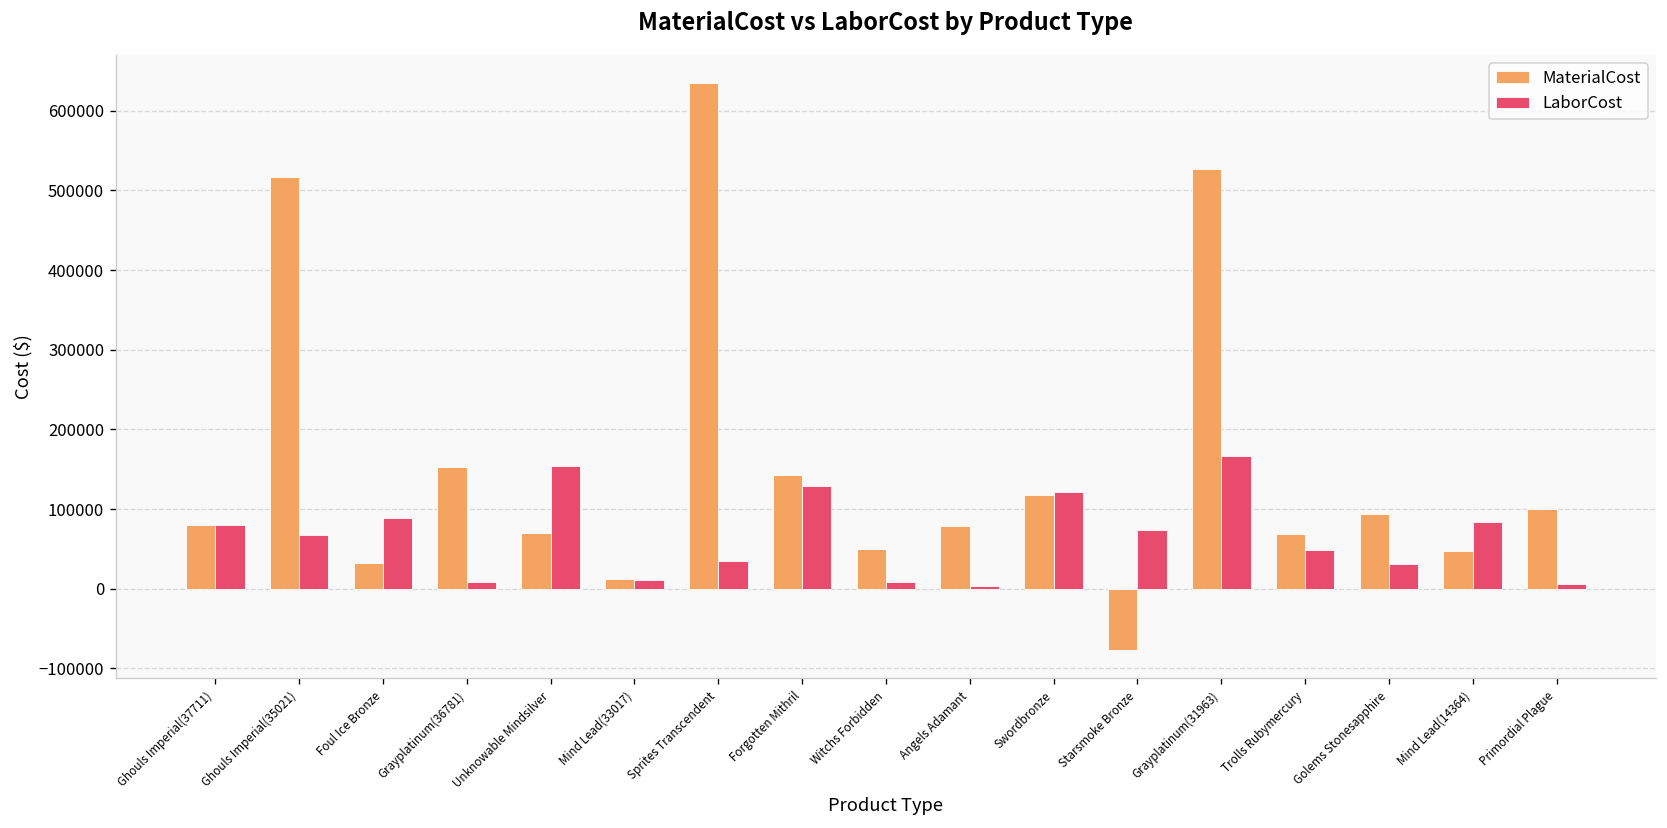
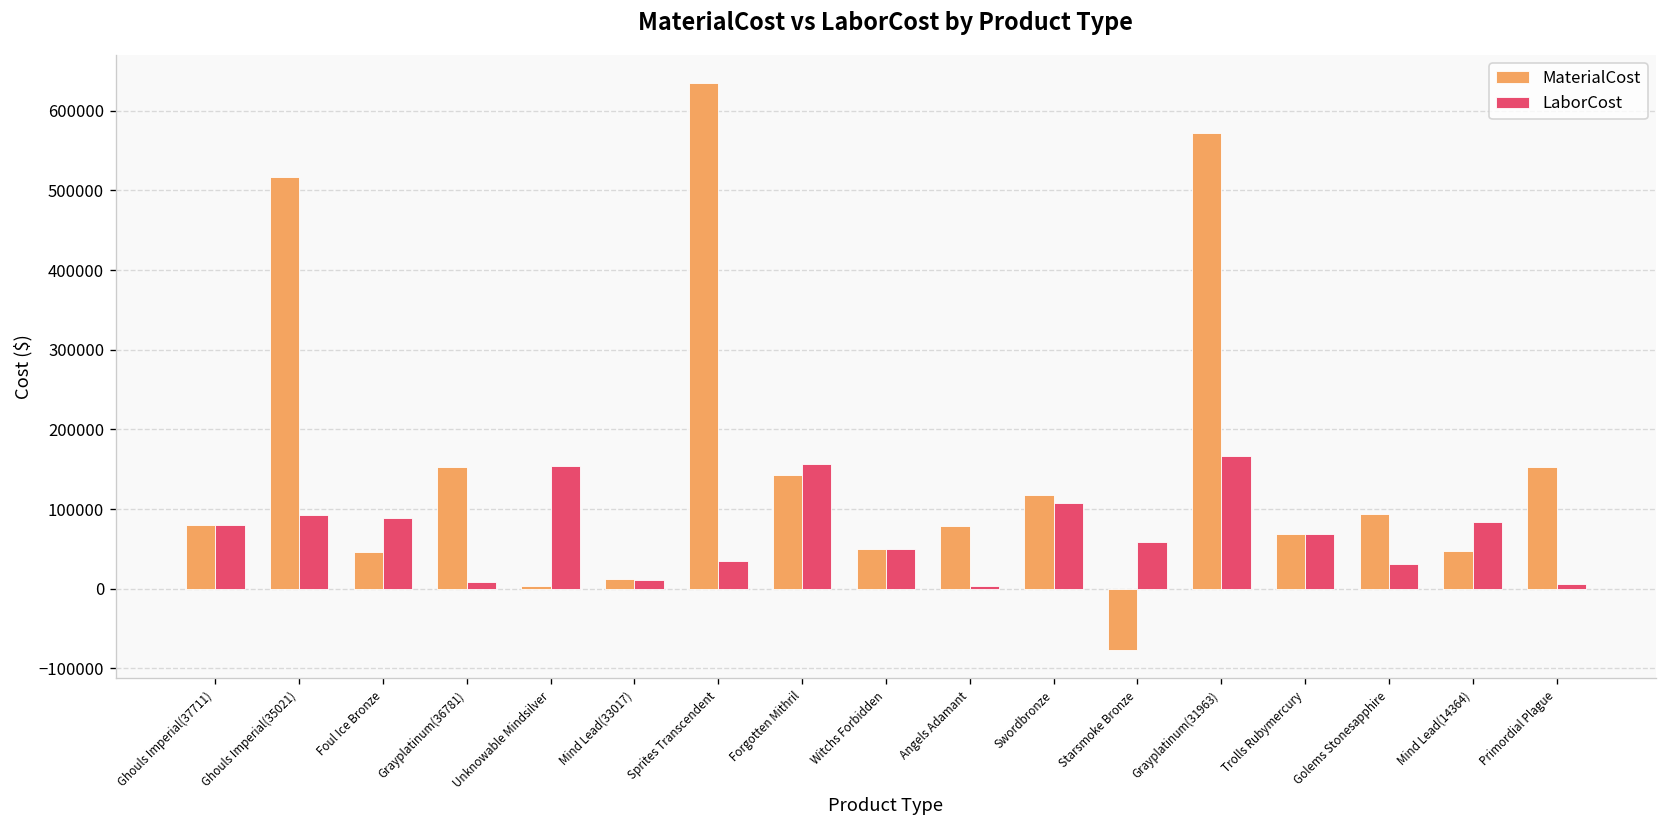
  {
    "MaterialCost": {
      "Ghouls Imperial(37711)": 80000,
      "Ghouls Imperial(35021)": 520000,
-     "Foul Ice Bronze": 30000,
+     "Foul Ice Bronze": 50000,
      "Grayplatinum(36781)": 150000,
-     "Unknowable Mindsilver": 70000,
+     "Unknowable Mindsilver": 0,
      "Mind Lead(33017)": 10000,
      "Sprites Transcendent": 630000,
      "Forgotten Mithril": 140000,
      "Witchs Forbidden": 50000,
      "Angels Adamant": 80000,
      "Swordbronze": 120000,
      "Starsmoke Bronze": -80000,
-     "Grayplatinum(31963)": 530000,
+     "Grayplatinum(31963)": 570000,
      "Trolls Rubymercury": 70000,
      "Golems Stonesapphire": 90000,
      "Mind Lead(14364)": 50000,
-     "Primordial Plague": 100000
+     "Primordial Plague": 150000
    },
    "LaborCost": {
      "Ghouls Imperial(37711)": 80000,
-     "Ghouls Imperial(35021)": 70000,
+     "Ghouls Imperial(35021)": 90000,
      "Foul Ice Bronze": 90000,
      "Grayplatinum(36781)": 10000,
      "Unknowable Mindsilver": 150000,
      "Mind Lead(33017)": 10000,
      "Sprites Transcendent": 40000,
-     "Forgotten Mithril": 130000,
-     "Witchs Forbidden": 10000,
-     "Swordbronze": 120000,
-     "Starsmoke Bronze": 70000,
+     "Forgotten Mithril": 160000,
+     "Witchs Forbidden": 50000,
+     "Swordbronze": 110000,
+     "Starsmoke Bronze": 60000,
      "Grayplatinum(31963)": 170000,
-     "Trolls Rubymercury": 50000,
+     "Trolls Rubymercury": 70000,
      "Golems Stonesapphire": 30000,
      "Mind Lead(14364)": 80000,
      "Primordial Plague": 10000
    }
  }
